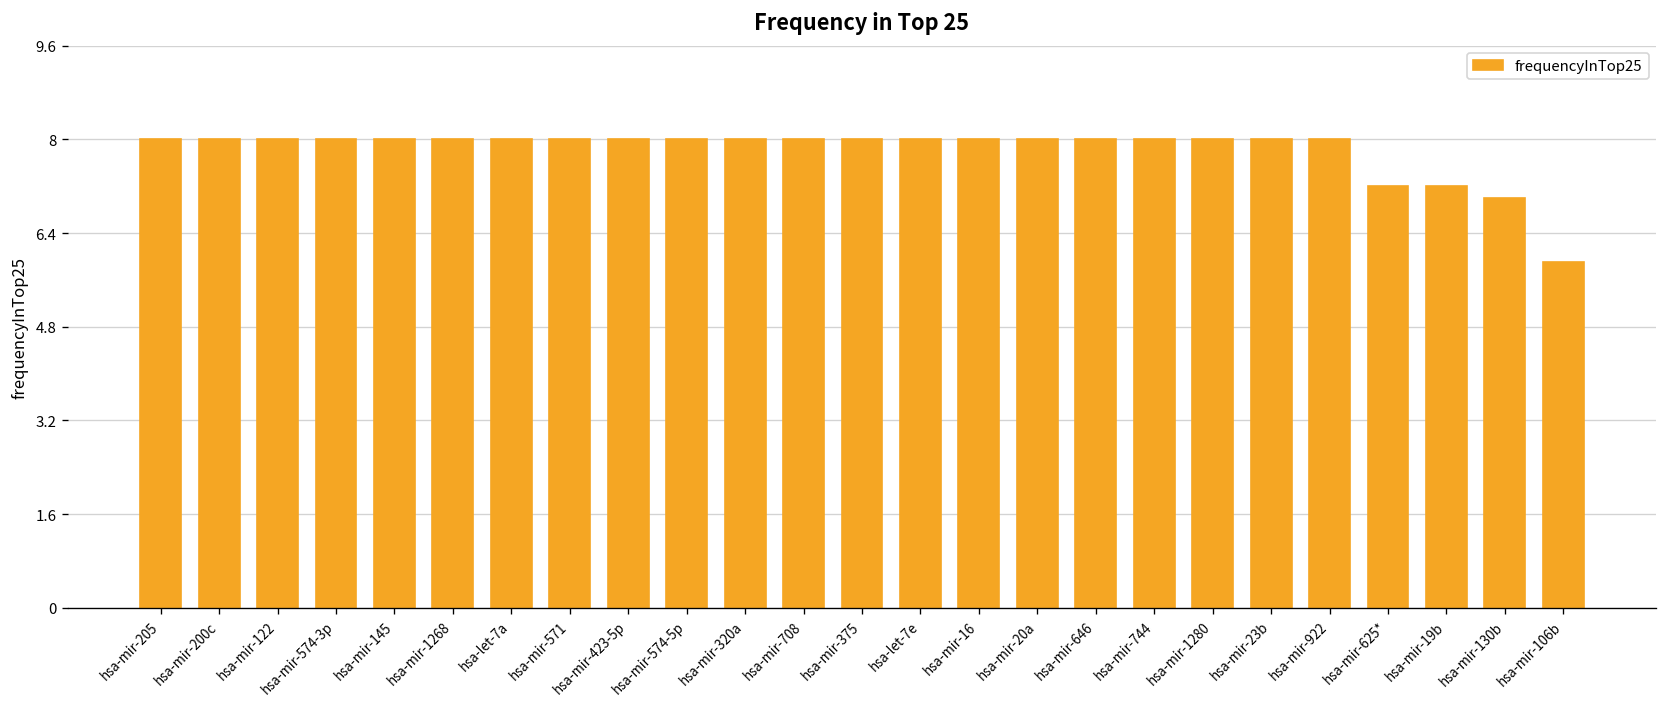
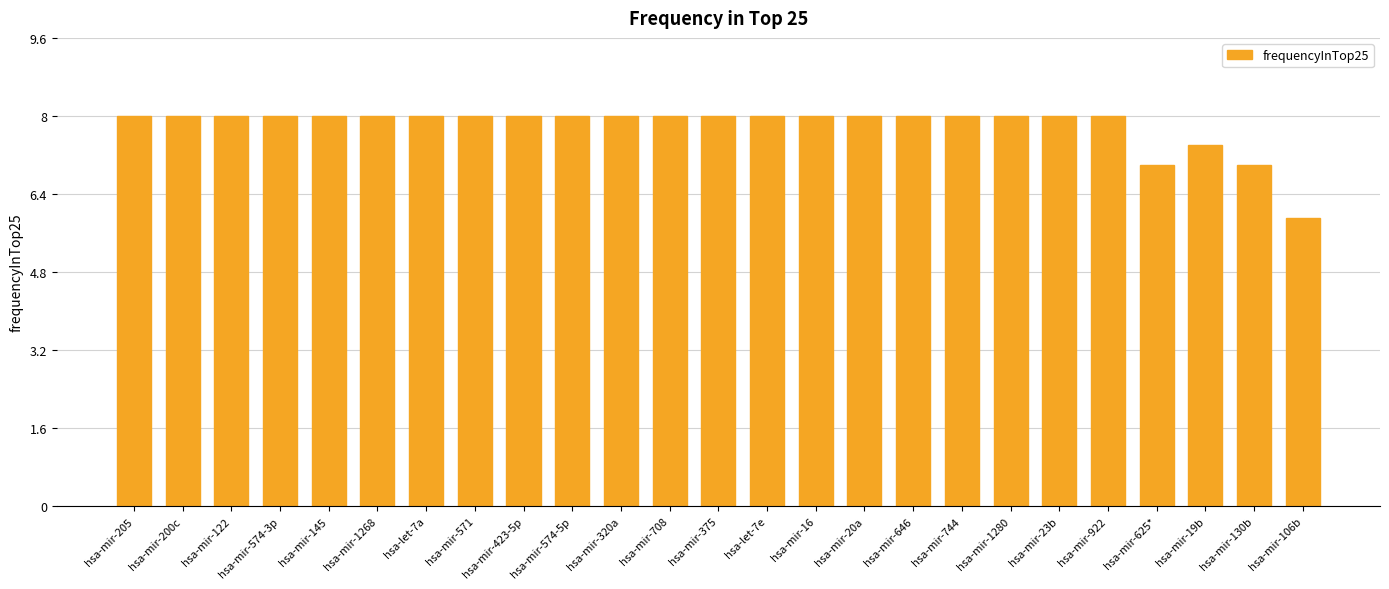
  {
    "hsa-mir-205": 8.0,
    "hsa-mir-200c": 8.0,
    "hsa-mir-122": 8.0,
    "hsa-mir-574-3p": 8.0,
    "hsa-mir-145": 8.0,
    "hsa-mir-1268": 8.0,
    "hsa-let-7a": 8.0,
    "hsa-mir-571": 8.0,
    "hsa-mir-423-5p": 8.0,
    "hsa-mir-574-5p": 8.0,
    "hsa-mir-320a": 8.0,
    "hsa-mir-708": 8.0,
    "hsa-mir-375": 8.0,
    "hsa-let-7e": 8.0,
    "hsa-mir-16": 8.0,
    "hsa-mir-20a": 8.0,
    "hsa-mir-646": 8.0,
    "hsa-mir-744": 8.0,
    "hsa-mir-1280": 8.0,
    "hsa-mir-23b": 8.0,
    "hsa-mir-922": 8.0,
-   "hsa-mir-625*": 7.2,
-   "hsa-mir-19b": 7.2,
+   "hsa-mir-625*": 7.0,
+   "hsa-mir-19b": 7.4,
    "hsa-mir-130b": 7.0,
    "hsa-mir-106b": 5.9
  }
